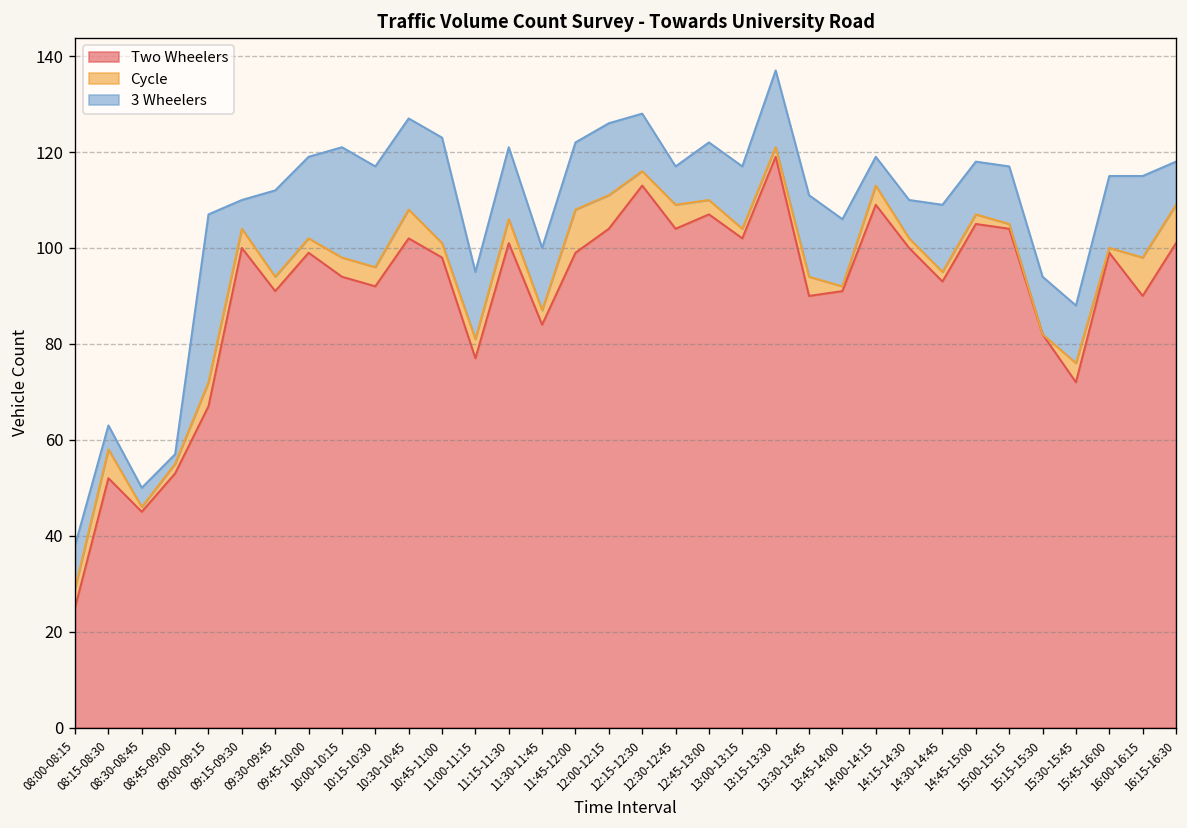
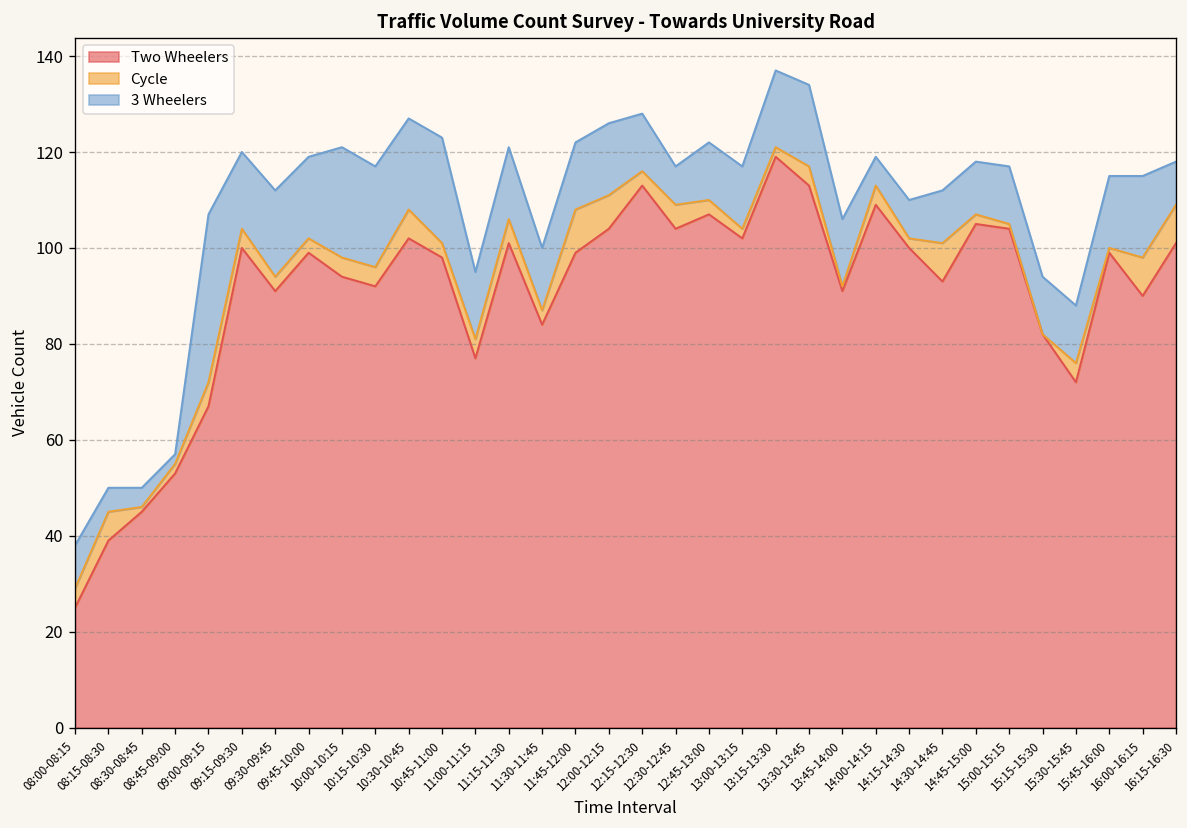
  {
    "Two Wheelers": {
      "08:00-08:15": 25,
-     "08:15-08:30": 52,
+     "08:15-08:30": 39,
      "08:30-08:45": 45,
      "08:45-09:00": 53,
      "09:00-09:15": 67,
      "09:15-09:30": 100,
      "09:30-09:45": 91,
      "09:45-10:00": 99,
      "10:00-10:15": 94,
      "10:15-10:30": 92,
      "10:30-10:45": 102,
      "10:45-11:00": 98,
      "11:00-11:15": 77,
      "11:15-11:30": 101,
      "11:30-11:45": 84,
      "11:45-12:00": 99,
      "12:00-12:15": 104,
      "12:15-12:30": 113,
      "12:30-12:45": 104,
      "12:45-13:00": 107,
      "13:00-13:15": 102,
      "13:15-13:30": 119,
-     "13:30-13:45": 90,
+     "13:30-13:45": 113,
      "13:45-14:00": 91,
      "14:00-14:15": 109,
      "14:15-14:30": 100,
      "14:30-14:45": 93,
      "14:45-15:00": 105,
      "15:00-15:15": 104,
      "15:30-15:45": 72,
      "15:45-16:00": 99,
      "16:00-16:15": 90,
      "16:15-16:30": 101
    },
    "Cycle": {
      "08:00-08:15": 4,
      "08:15-08:30": 6,
      "08:30-08:45": 1,
      "08:45-09:00": 2,
      "09:00-09:15": 5,
      "09:15-09:30": 4,
      "09:30-09:45": 3,
      "09:45-10:00": 3,
      "10:00-10:15": 4,
      "10:15-10:30": 4,
      "10:30-10:45": 6,
      "10:45-11:00": 3,
      "11:00-11:15": 4,
      "11:15-11:30": 5,
      "11:30-11:45": 3,
      "11:45-12:00": 9,
      "12:00-12:15": 7,
      "12:15-12:30": 3,
      "12:30-12:45": 5,
      "12:45-13:00": 3,
      "13:00-13:15": 2,
      "13:15-13:30": 2,
      "13:30-13:45": 4,
      "13:45-14:00": 1,
      "14:00-14:15": 4,
      "14:15-14:30": 2,
-     "14:30-14:45": 2,
+     "14:30-14:45": 8,
      "14:45-15:00": 2,
      "15:00-15:15": 1,
      "15:30-15:45": 4,
      "15:45-16:00": 1,
      "16:00-16:15": 8,
      "16:15-16:30": 8
    },
    "3 Wheelers": {
      "08:00-08:15": 9,
      "08:15-08:30": 5,
      "08:30-08:45": 4,
      "08:45-09:00": 2,
      "09:00-09:15": 35,
-     "09:15-09:30": 6,
+     "09:15-09:30": 16,
      "09:30-09:45": 18,
      "09:45-10:00": 17,
      "10:00-10:15": 23,
      "10:15-10:30": 21,
      "10:30-10:45": 19,
      "10:45-11:00": 22,
      "11:00-11:15": 14,
      "11:15-11:30": 15,
      "11:30-11:45": 13,
      "11:45-12:00": 14,
      "12:00-12:15": 15,
      "12:15-12:30": 12,
      "12:30-12:45": 8,
      "12:45-13:00": 12,
      "13:00-13:15": 13,
      "13:15-13:30": 16,
      "13:30-13:45": 17,
      "13:45-14:00": 14,
      "14:00-14:15": 6,
      "14:15-14:30": 8,
-     "14:30-14:45": 14,
+     "14:30-14:45": 11,
      "14:45-15:00": 11,
      "15:00-15:15": 12,
      "15:15-15:30": 12,
      "15:30-15:45": 12,
      "15:45-16:00": 15,
      "16:00-16:15": 17,
      "16:15-16:30": 9
    }
  }
